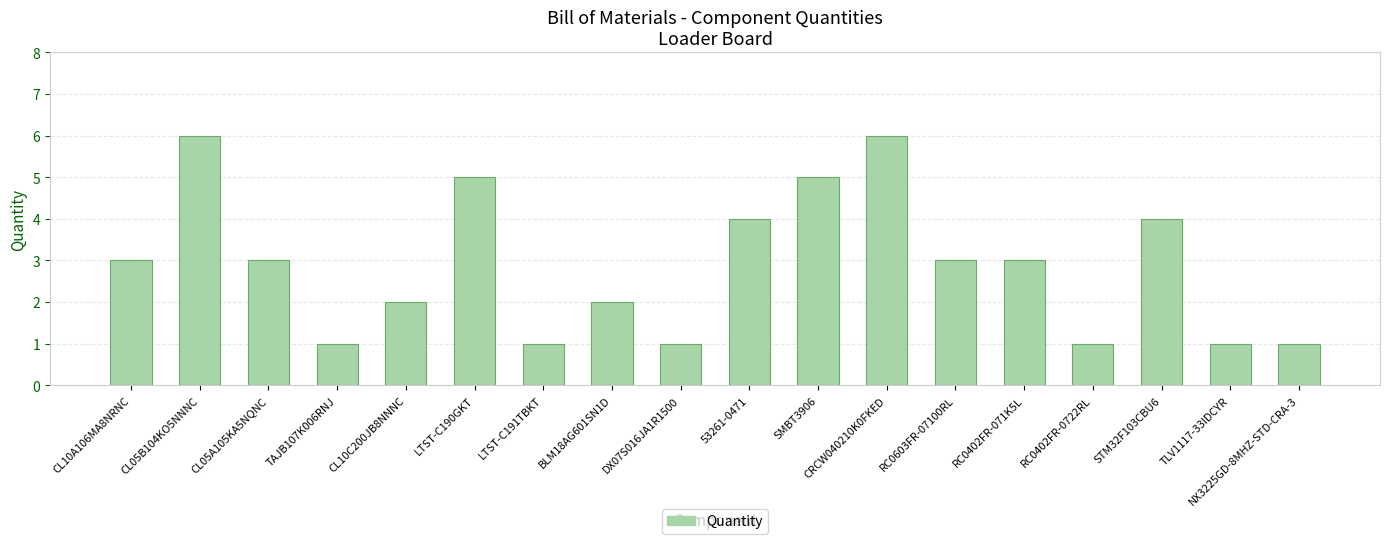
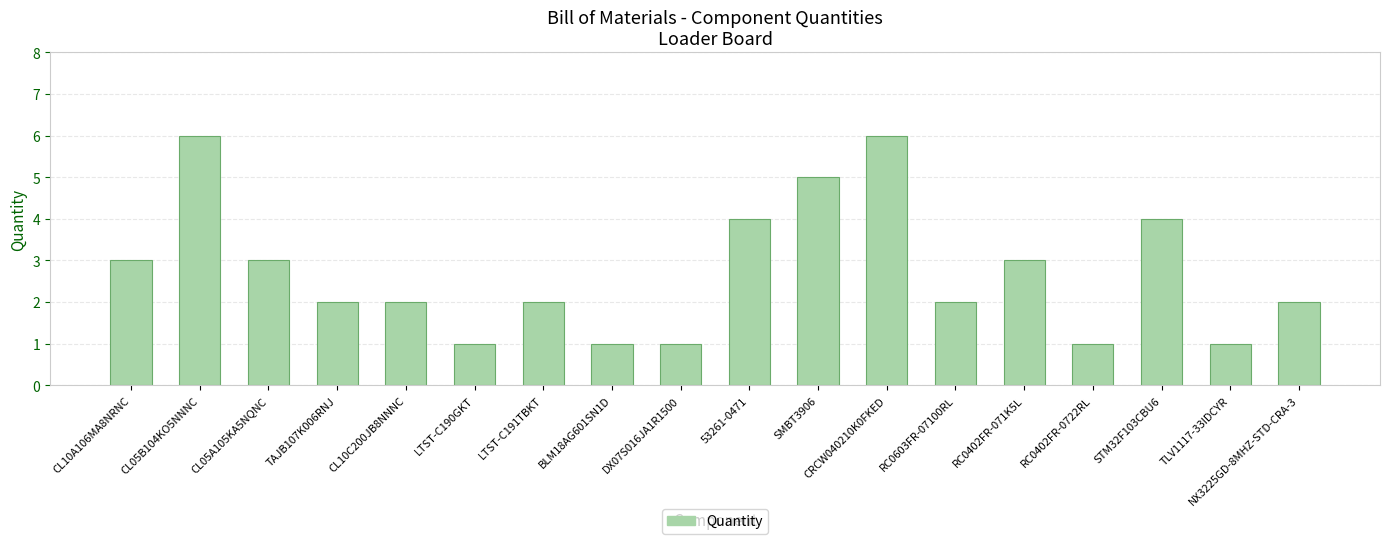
  {
    "CL10A106MA8NRNC": 3,
    "CL05B104KO5NNNC": 6,
    "CL05A105KA5NQNC": 3,
-   "TAJB107K006RNJ": 1,
+   "TAJB107K006RNJ": 2,
    "CL10C200JB8NNNC": 2,
-   "LTST-C190GKT": 5,
-   "LTST-C191TBKT": 1,
-   "BLM18AG601SN1D": 2,
+   "LTST-C190GKT": 1,
+   "LTST-C191TBKT": 2,
+   "BLM18AG601SN1D": 1,
    "DX07S016JA1R1500": 1,
    "53261-0471": 4,
    "SMBT3906": 5,
    "CRCW040210K0FKED": 6,
-   "RC0603FR-07100RL": 3,
+   "RC0603FR-07100RL": 2,
    "RC0402FR-071K5L": 3,
    "RC0402FR-0722RL": 1,
    "STM32F103CBU6": 4,
    "TLV1117-33IDCYR": 1,
-   "NX3225GD-8MHZ-STD-CRA-3": 1
+   "NX3225GD-8MHZ-STD-CRA-3": 2
  }
